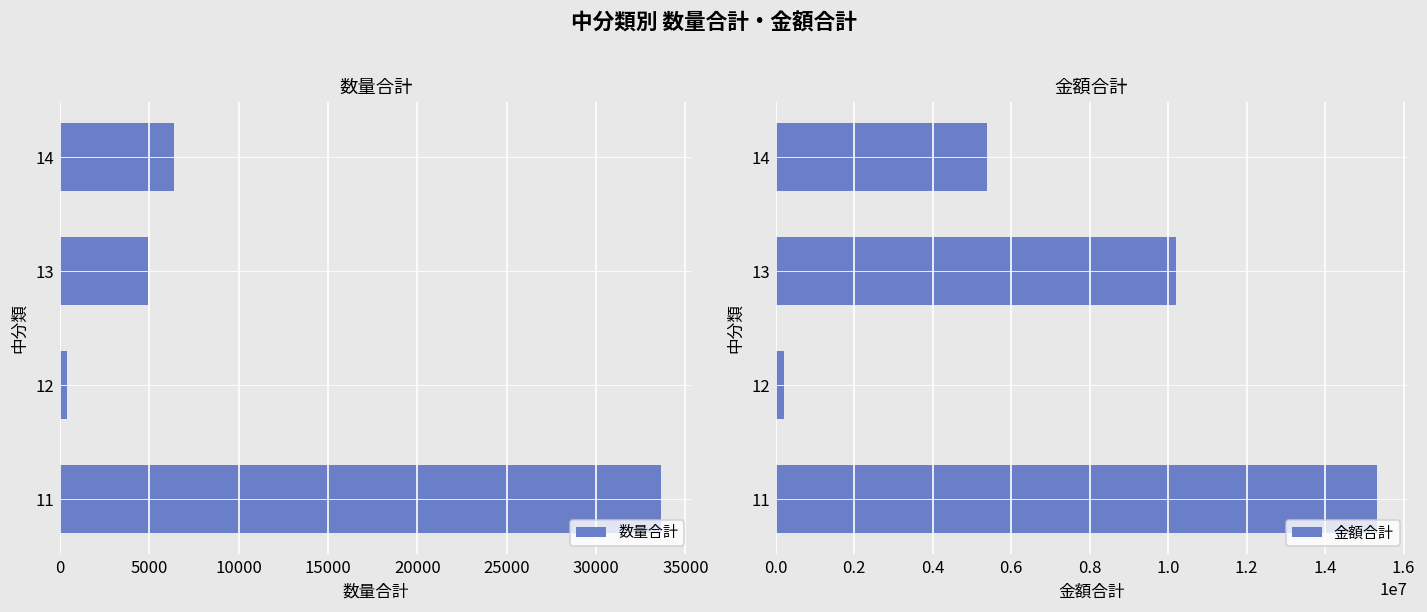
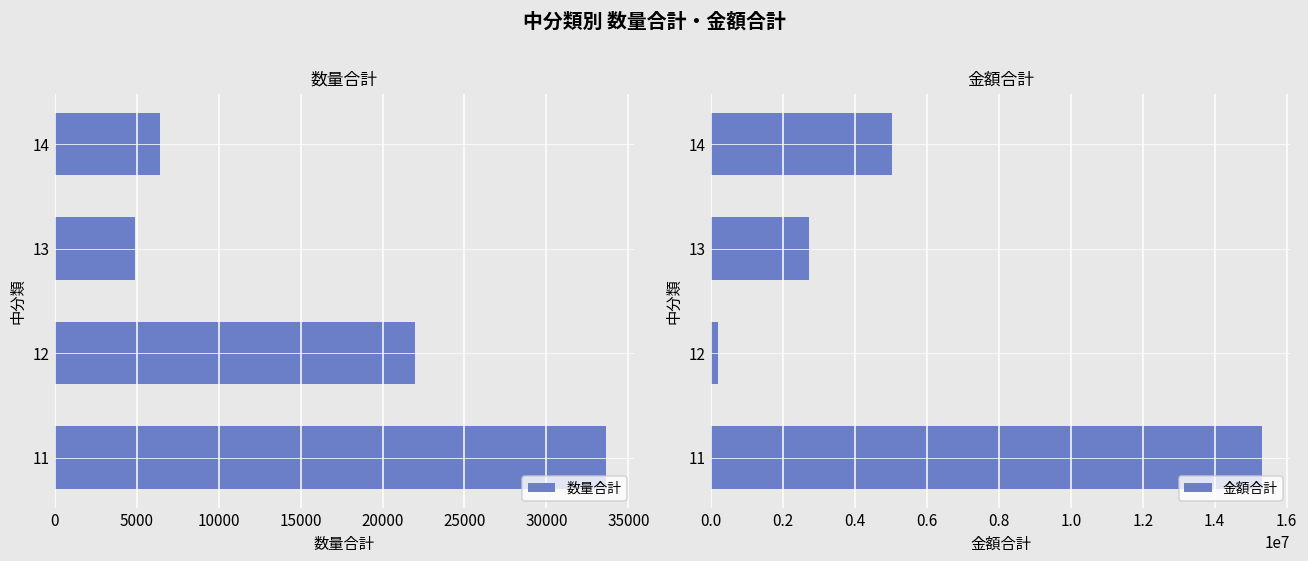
  {
    "数量合計": {
      "14": 6400,
      "13": 4900,
-     "12": 400,
+     "12": 22000,
      "11": 33700
    },
    "金額合計": {
-     "14": 5400000,
-     "13": 10200000,
+     "14": 5000000,
+     "13": 2700000,
      "12": 200000,
      "11": 15300000
    }
  }
